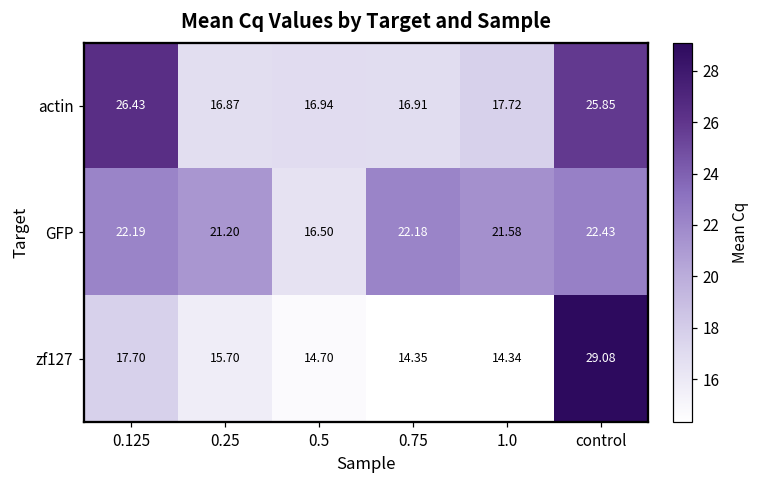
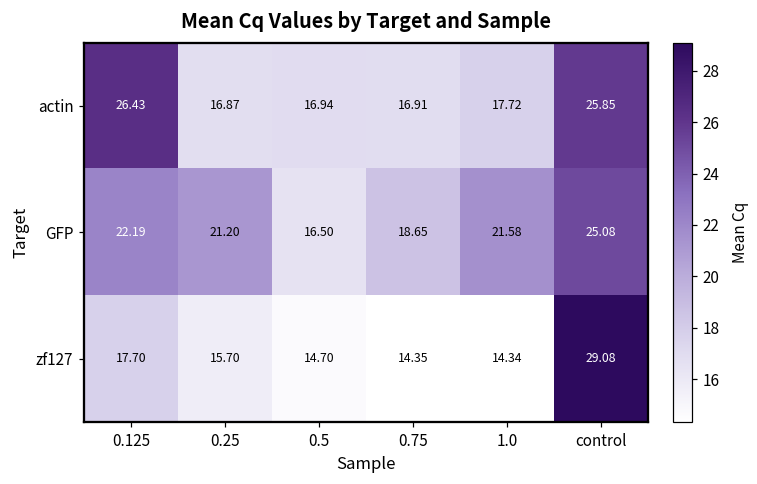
  {
    "actin": {
      "0.125": 26.43,
      "0.25": 16.87,
      "0.5": 16.94,
      "0.75": 16.91,
      "1.0": 17.72,
      "control": 25.85
    },
    "GFP": {
      "0.125": 22.19,
      "0.25": 21.20,
      "0.5": 16.50,
-     "0.75": 22.18,
+     "0.75": 18.65,
      "1.0": 21.58,
-     "control": 22.43
+     "control": 25.08
    },
    "zf127": {
      "0.125": 17.70,
      "0.25": 15.70,
      "0.5": 14.70,
      "0.75": 14.35,
      "1.0": 14.34,
      "control": 29.08
    }
  }
